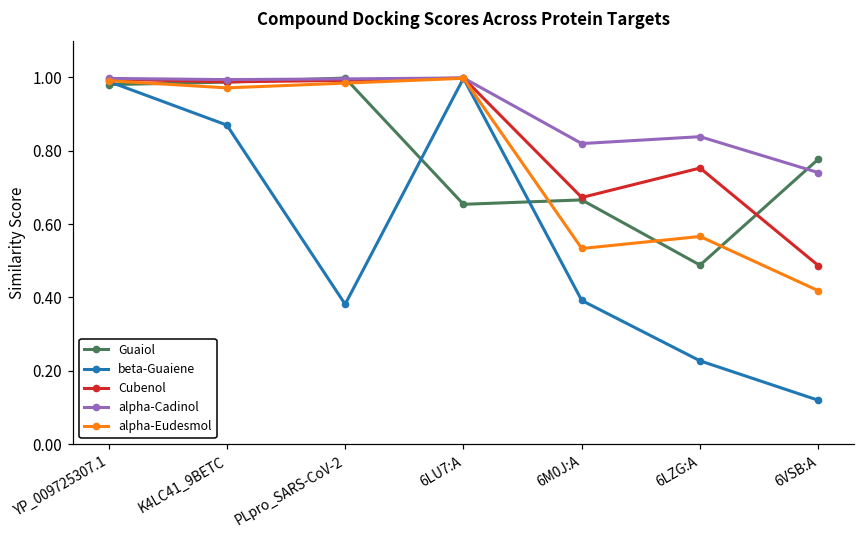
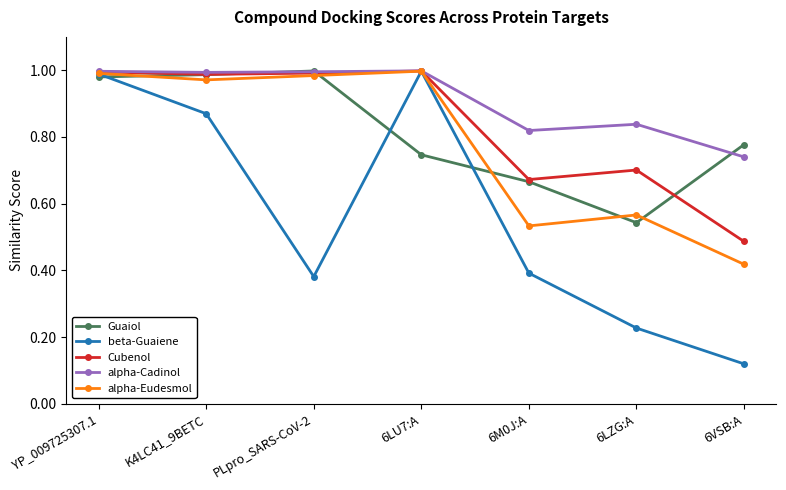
  {
    "Guaiol": {
      "YP_009725307.1": 0.98,
-     "6LU7:A": 0.65,
-     "6LZG:A": 0.49,
+     "6LU7:A": 0.75,
+     "6LZG:A": 0.54,
      "6VSB:A": 0.78
    },
    "beta-Guaiene": {
      "K4LC41_9BETC": 0.87,
      "PLpro_SARS-CoV-2": 0.38,
      "6M0J:A": 0.39,
      "6LZG:A": 0.23,
      "6VSB:A": 0.12
    },
    "Cubenol": {
-     "6LZG:A": 0.75,
+     "6LZG:A": 0.70,
      "6VSB:A": 0.49
    },
    "alpha-Cadinol": {
      "6M0J:A": 0.82,
      "6LZG:A": 0.84,
      "6VSB:A": 0.74
    },
    "alpha-Eudesmol": {
      "K4LC41_9BETC": 0.97,
      "6M0J:A": 0.53,
      "6LZG:A": 0.57,
      "6VSB:A": 0.42
    }
  }
